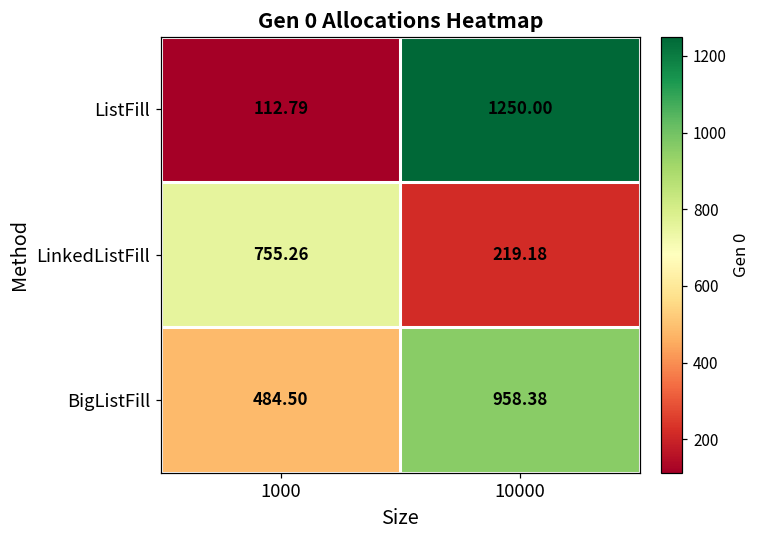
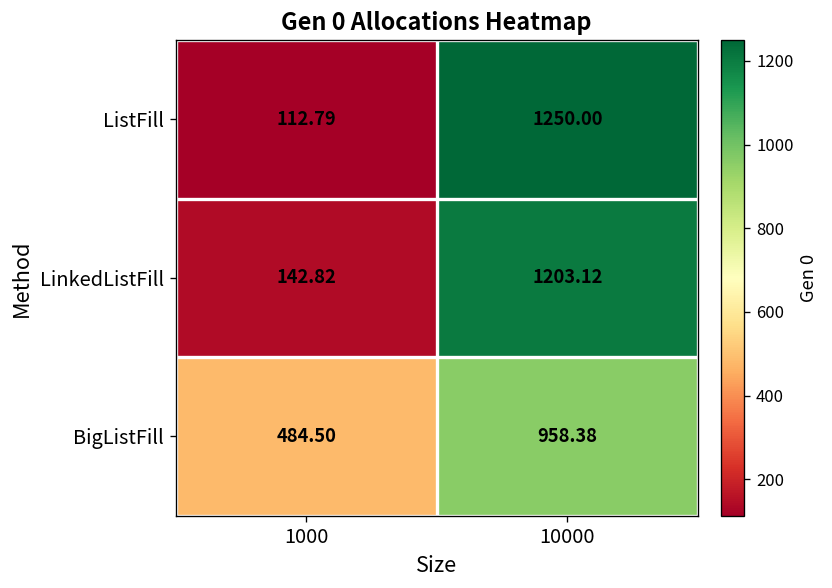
  {
    "ListFill": {
      "1000": 112.79,
      "10000": 1250.00
    },
    "LinkedListFill": {
-     "1000": 755.26,
-     "10000": 219.18
+     "1000": 142.82,
+     "10000": 1203.12
    },
    "BigListFill": {
      "1000": 484.50,
      "10000": 958.38
    }
  }
